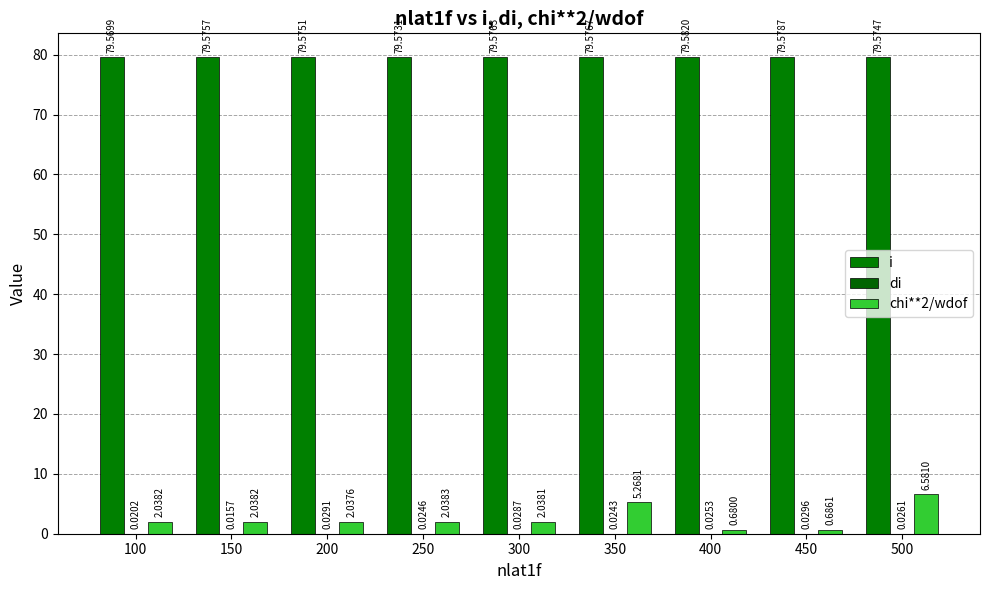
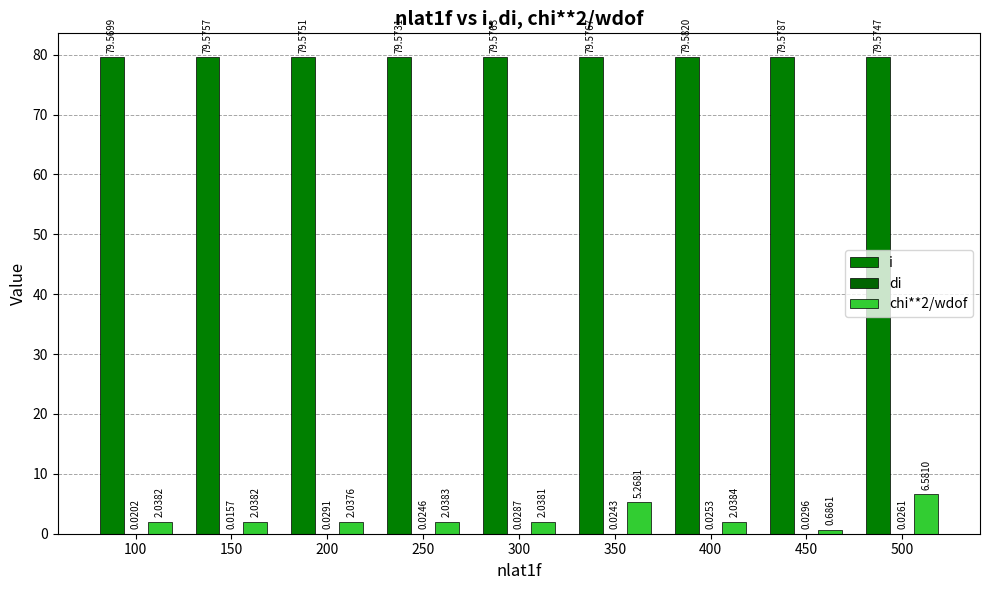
  {
    "chi**2/wdof": {
      "100": 2.0382,
      "150": 2.0382,
      "200": 2.0376,
      "250": 2.0383,
      "300": 2.0381,
      "350": 5.2681,
-     "400": 0.6800,
+     "400": 2.0384,
      "450": 0.6861,
      "500": 6.5810
    }
  }
